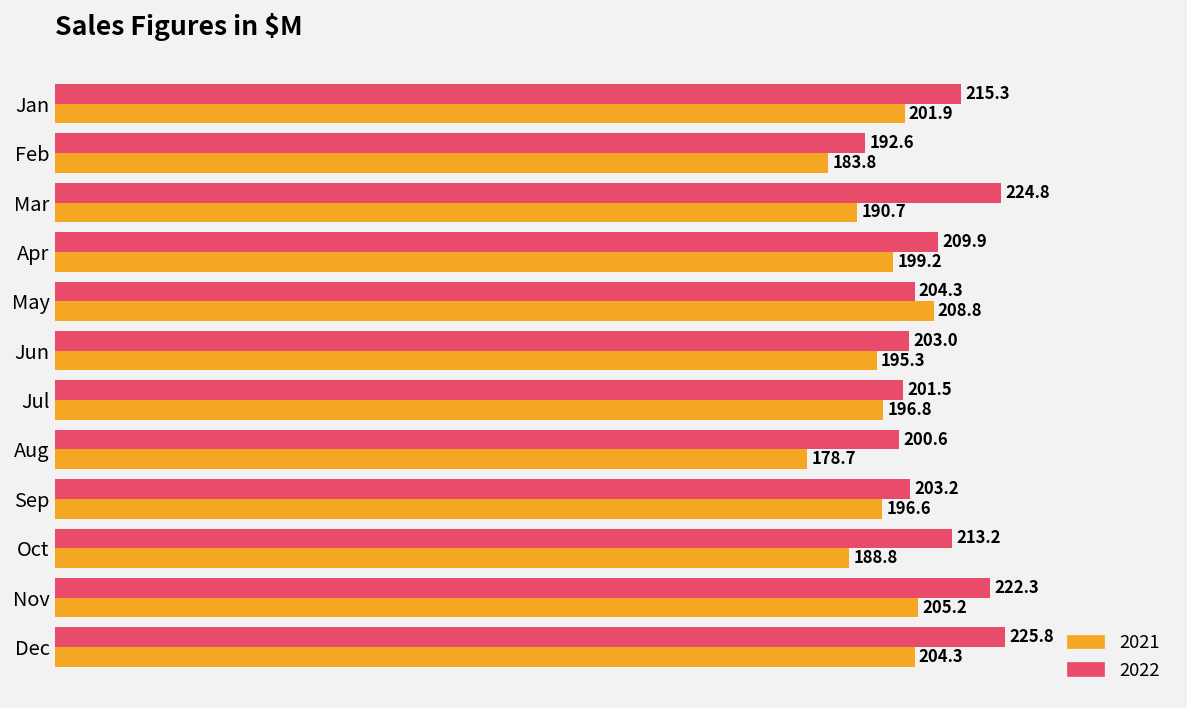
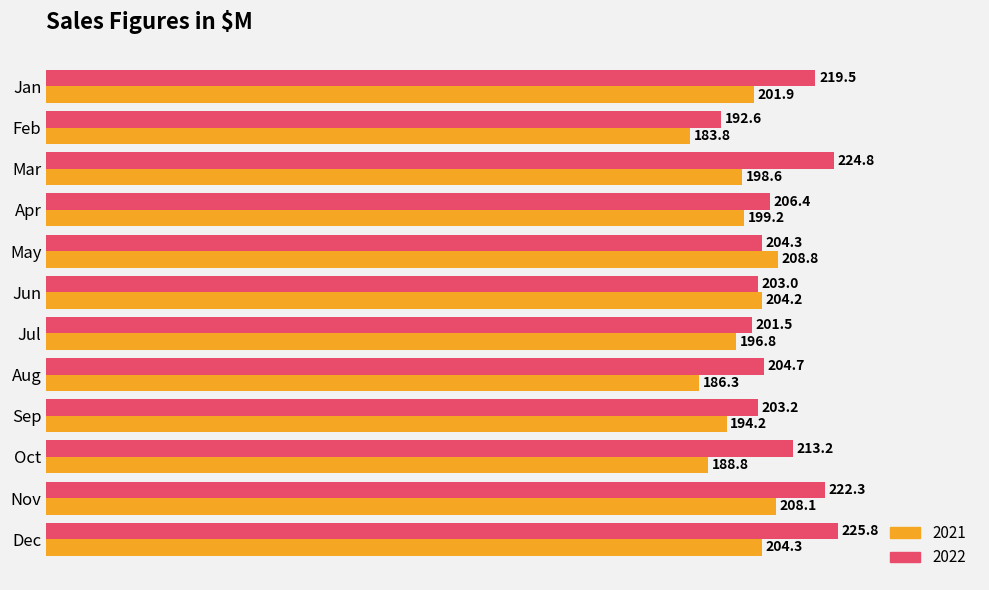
  {
    "2021": {
      "Jan": 201.9,
      "Feb": 183.8,
-     "Mar": 190.7,
+     "Mar": 198.6,
      "Apr": 199.2,
      "May": 208.8,
-     "Jun": 195.3,
+     "Jun": 204.2,
      "Jul": 196.8,
-     "Aug": 178.7,
-     "Sep": 196.6,
+     "Aug": 186.3,
+     "Sep": 194.2,
      "Oct": 188.8,
-     "Nov": 205.2,
+     "Nov": 208.1,
      "Dec": 204.3
    },
    "2022": {
-     "Jan": 215.3,
+     "Jan": 219.5,
      "Feb": 192.6,
      "Mar": 224.8,
-     "Apr": 209.9,
+     "Apr": 206.4,
      "May": 204.3,
      "Jun": 203.0,
      "Jul": 201.5,
-     "Aug": 200.6,
+     "Aug": 204.7,
      "Sep": 203.2,
      "Oct": 213.2,
      "Nov": 222.3,
      "Dec": 225.8
    }
  }
